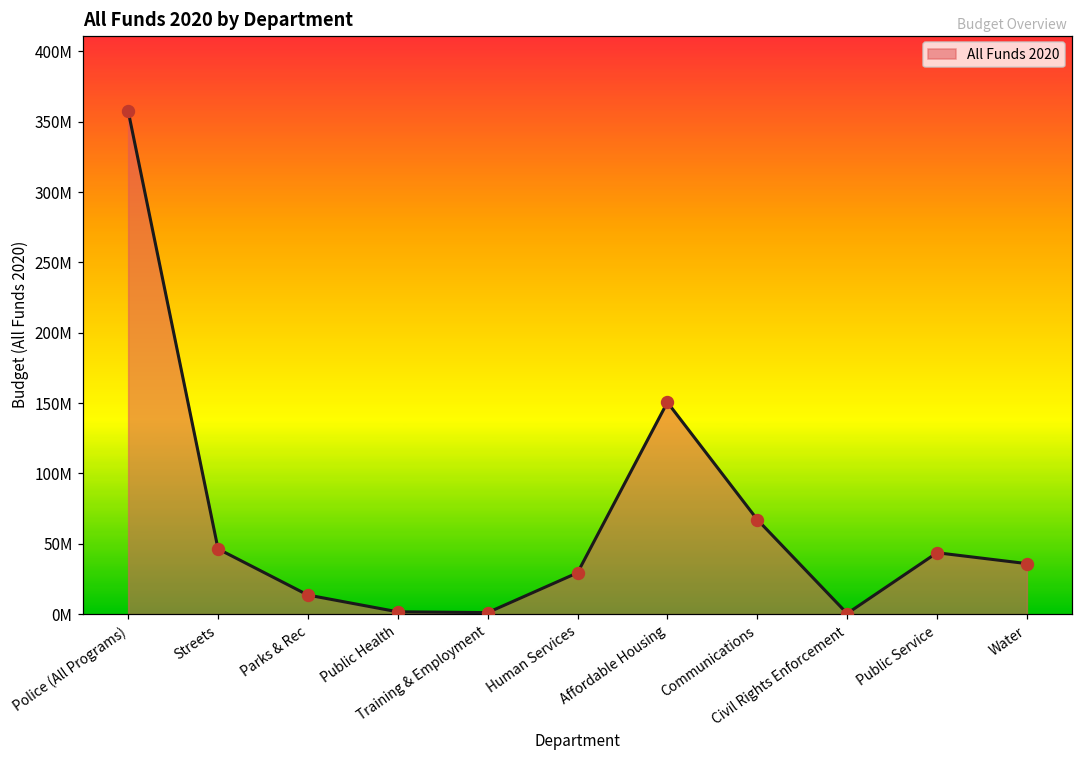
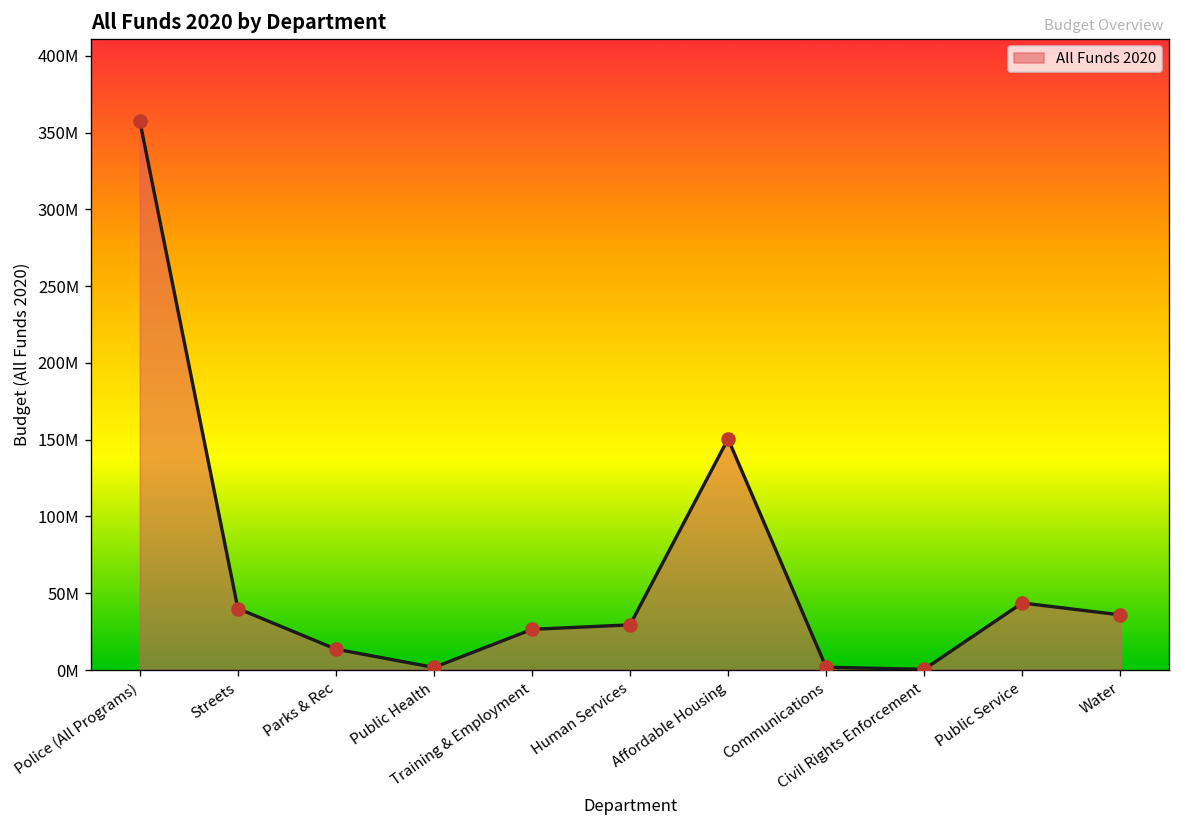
  {
    "Police (All Programs)": 358000000,
-   "Streets": 46000000,
+   "Streets": 40000000,
    "Parks & Rec": 14000000,
    "Public Health": 2000000,
-   "Training & Employment": 1000000,
+   "Training & Employment": 26000000,
    "Human Services": 29000000,
    "Affordable Housing": 151000000,
-   "Communications": 67000000,
+   "Communications": 2000000,
    "Civil Rights Enforcement": 0,
    "Public Service": 44000000,
    "Water": 36000000
  }
